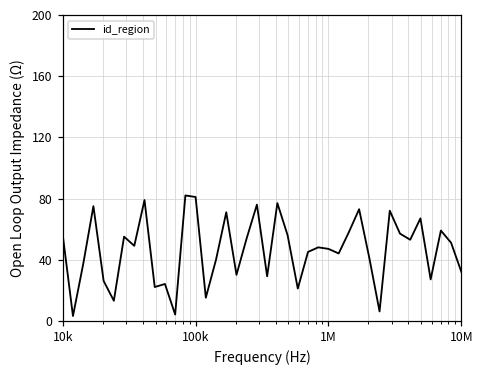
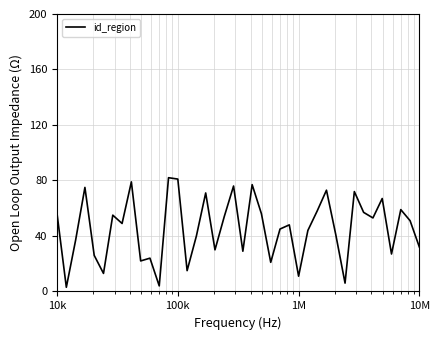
  {
    "10k": 56,
    "100k": 81,
-   "1M": 47,
+   "1M": 11,
    "10M": 32
  }
